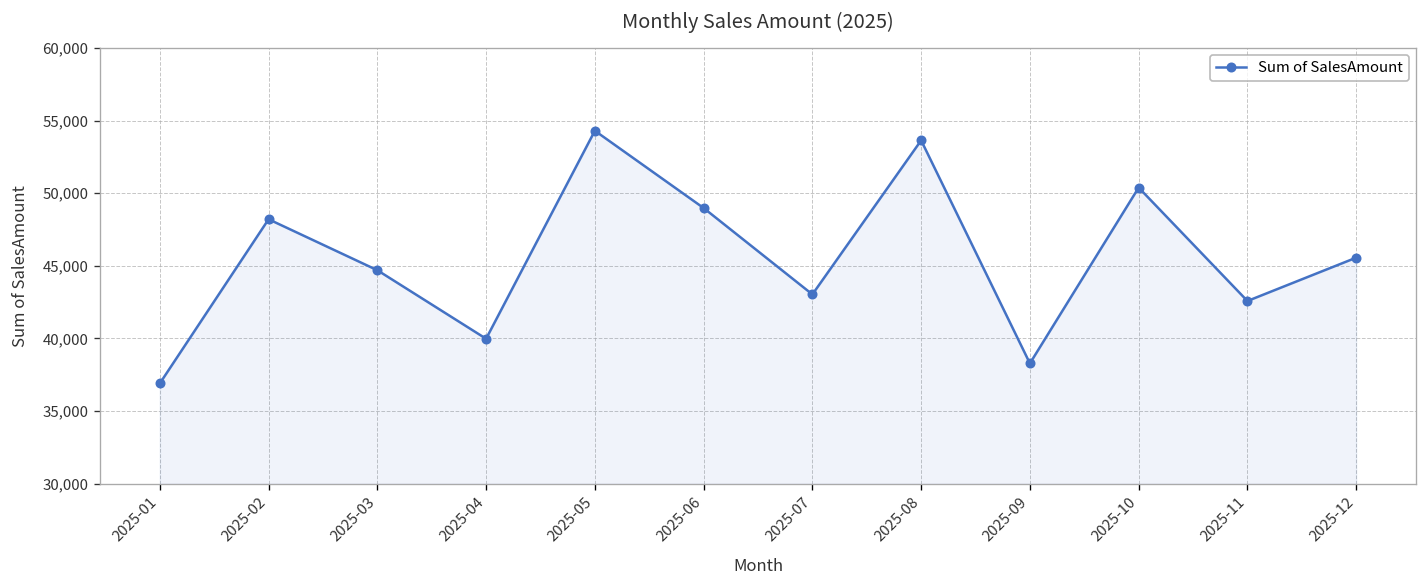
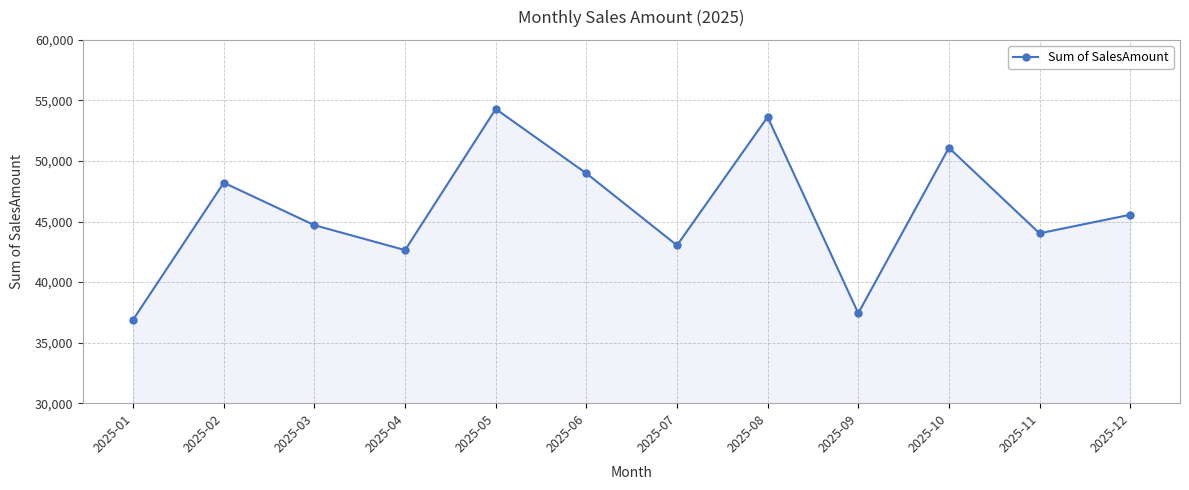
  {
    "2025-01": "36,900",
    "2025-02": "48,200",
    "2025-03": "44,700",
-   "2025-04": "40,000",
+   "2025-04": "42,600",
    "2025-05": "54,300",
    "2025-06": "49,000",
    "2025-07": "43,000",
    "2025-08": "53,600",
-   "2025-09": "38,300",
-   "2025-10": "50,400",
-   "2025-11": "42,600",
+   "2025-09": "37,400",
+   "2025-10": "51,100",
+   "2025-11": "44,000",
    "2025-12": "45,600"
  }
